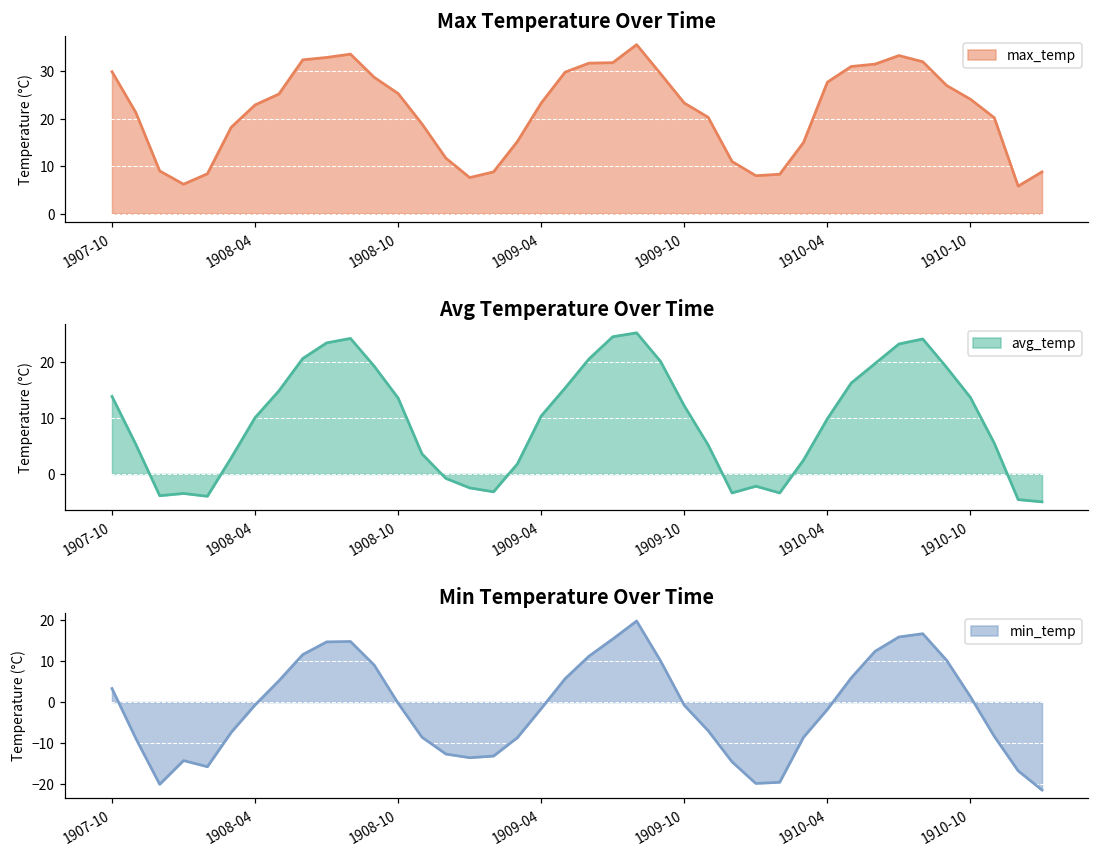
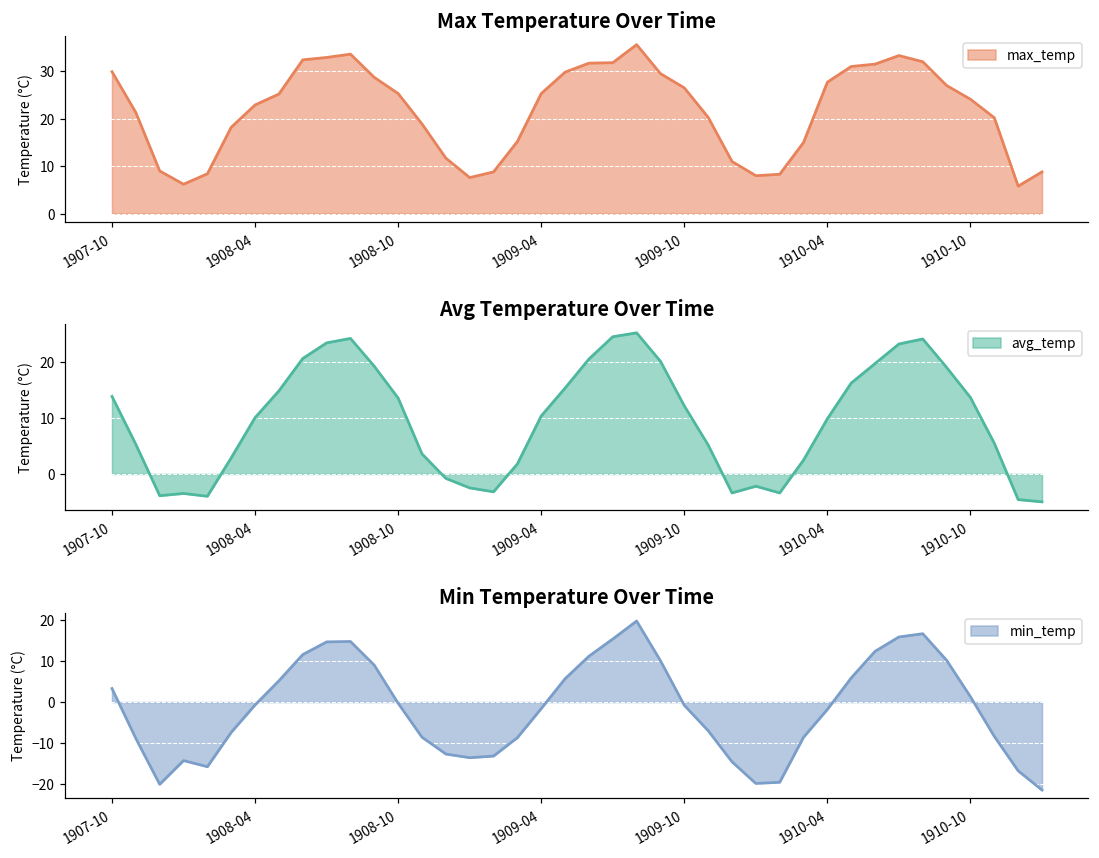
  {
    "Max Temperature Over Time": {
      "1907-10": 30,
      "1908-04": 23,
      "1908-10": 25,
-     "1909-04": 23,
-     "1909-10": 23,
+     "1909-04": 25,
+     "1909-10": 27,
      "1910-04": 28,
      "1910-10": 24
    }
  }
